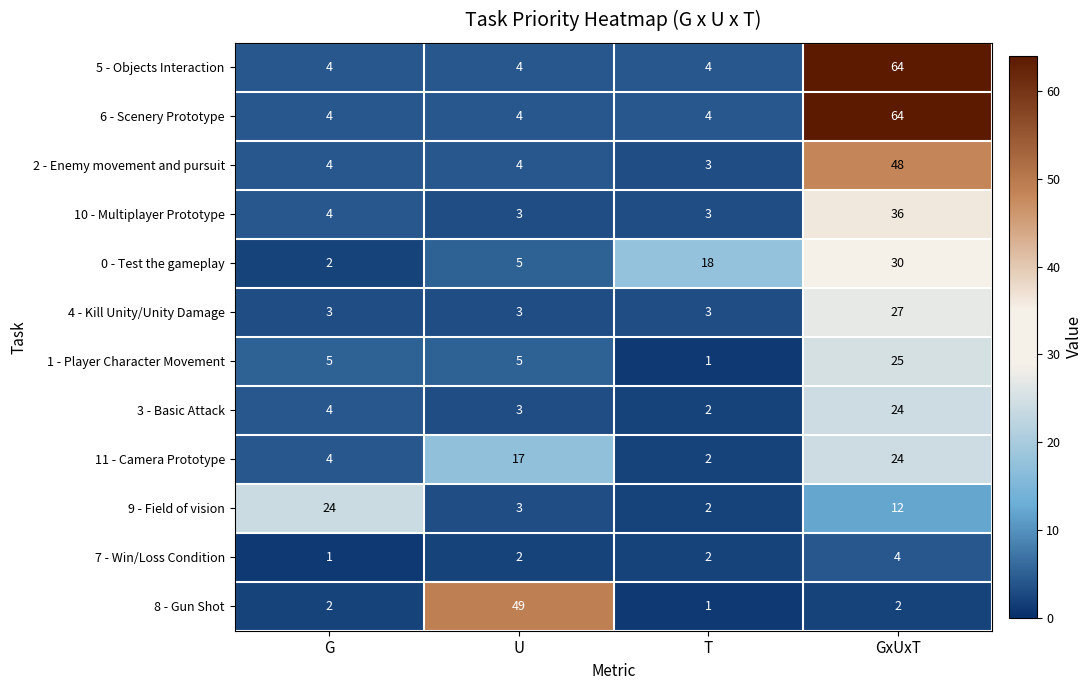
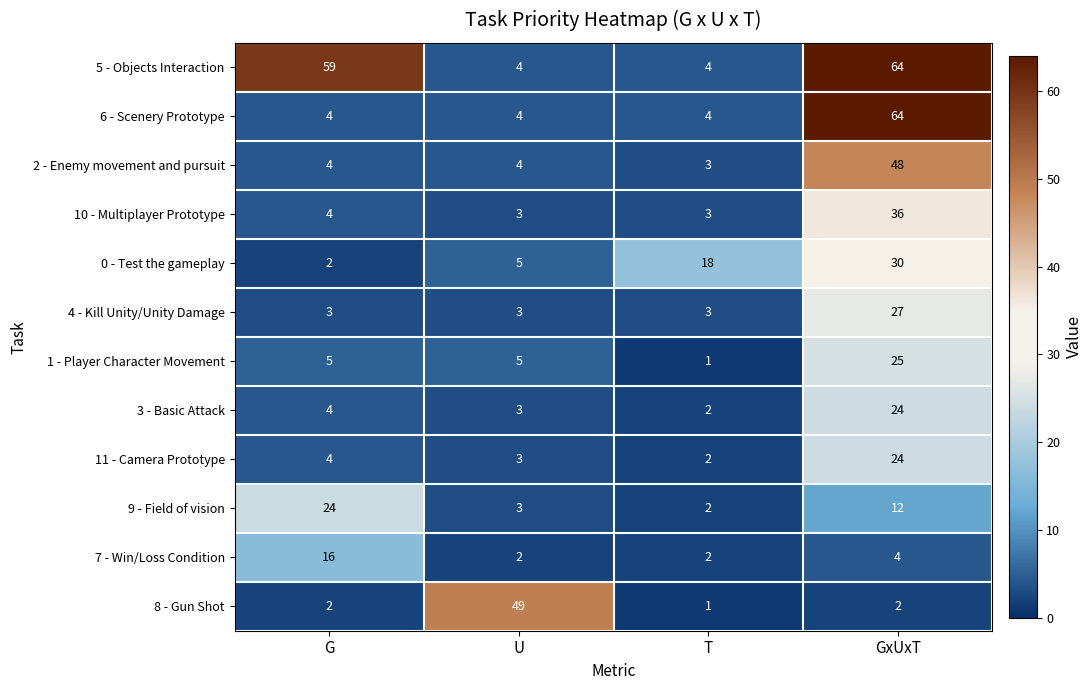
  {
    "5 - Objects Interaction": {
-     "G": 4,
+     "G": 59,
      "U": 4,
      "T": 4,
      "GxUxT": 64
    },
    "6 - Scenery Prototype": {
      "G": 4,
      "U": 4,
      "T": 4,
      "GxUxT": 64
    },
    "2 - Enemy movement and pursuit": {
      "G": 4,
      "U": 4,
      "T": 3,
      "GxUxT": 48
    },
    "10 - Multiplayer Prototype": {
      "G": 4,
      "U": 3,
      "T": 3,
      "GxUxT": 36
    },
    "0 - Test the gameplay": {
      "G": 2,
      "U": 5,
      "T": 18,
      "GxUxT": 30
    },
    "4 - Kill Unity/Unity Damage": {
      "G": 3,
      "U": 3,
      "T": 3,
      "GxUxT": 27
    },
    "1 - Player Character Movement": {
      "G": 5,
      "U": 5,
      "T": 1,
      "GxUxT": 25
    },
    "3 - Basic Attack": {
      "G": 4,
      "U": 3,
      "T": 2,
      "GxUxT": 24
    },
    "11 - Camera Prototype": {
      "G": 4,
-     "U": 17,
+     "U": 3,
      "T": 2,
      "GxUxT": 24
    },
    "9 - Field of vision": {
      "G": 24,
      "U": 3,
      "T": 2,
      "GxUxT": 12
    },
    "7 - Win/Loss Condition": {
-     "G": 1,
+     "G": 16,
      "U": 2,
      "T": 2,
      "GxUxT": 4
    },
    "8 - Gun Shot": {
      "G": 2,
      "U": 49,
      "T": 1,
      "GxUxT": 2
    }
  }
